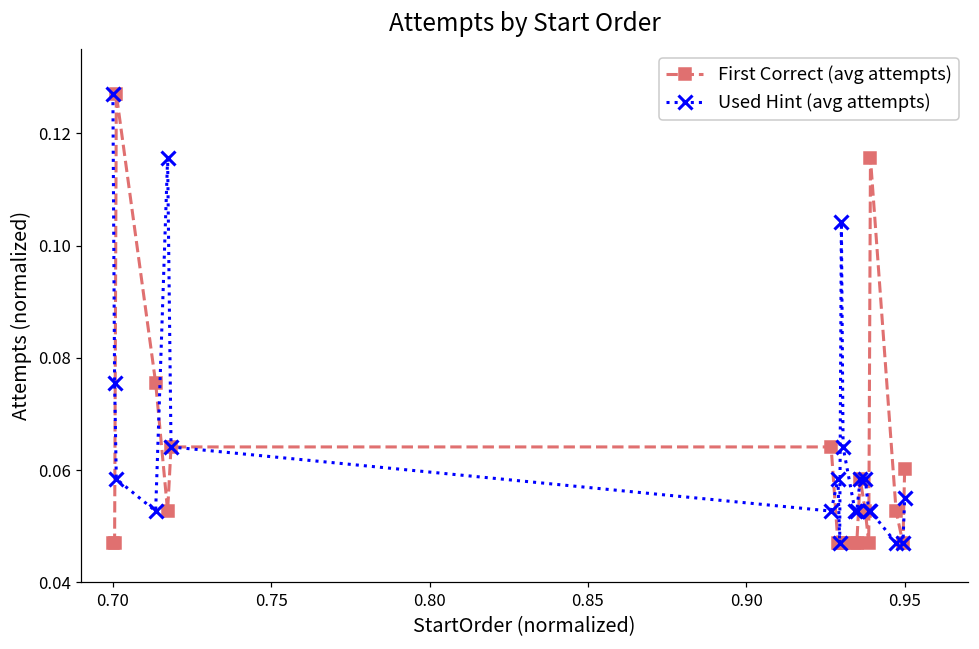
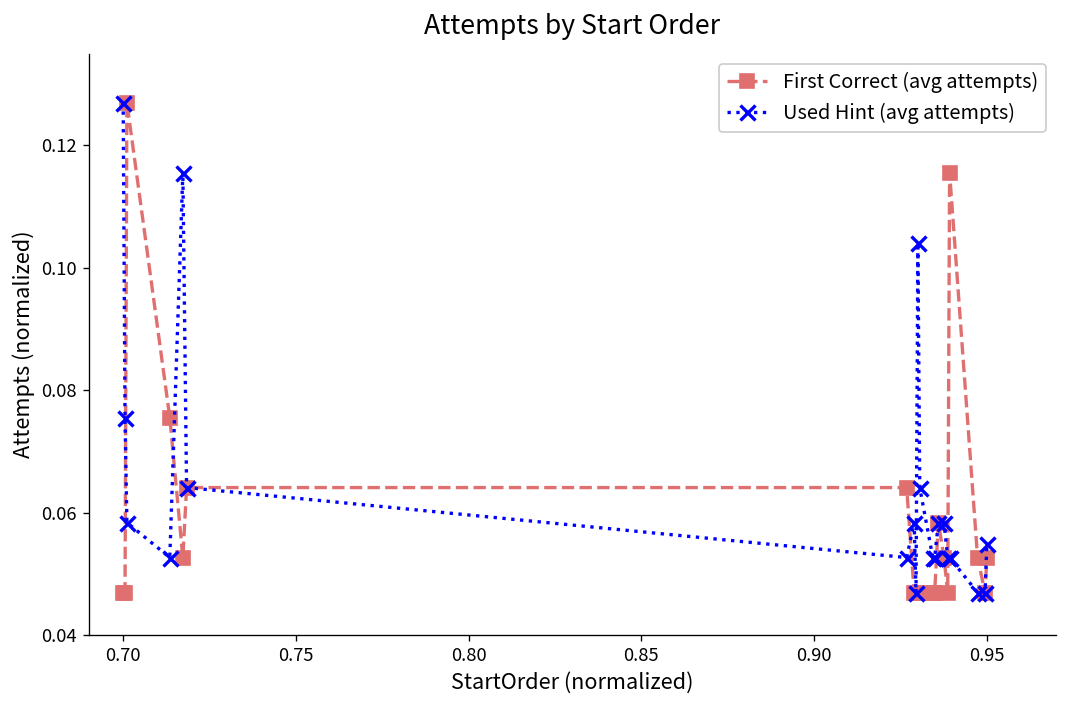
  {
    "First Correct (avg attempts)": {
      "0.70": 0.047,
-     "0.95": 0.060
+     "0.95": 0.053
    },
    "Used Hint (avg attempts)": {
      "0.70": 0.127,
      "0.95": 0.055
    }
  }
